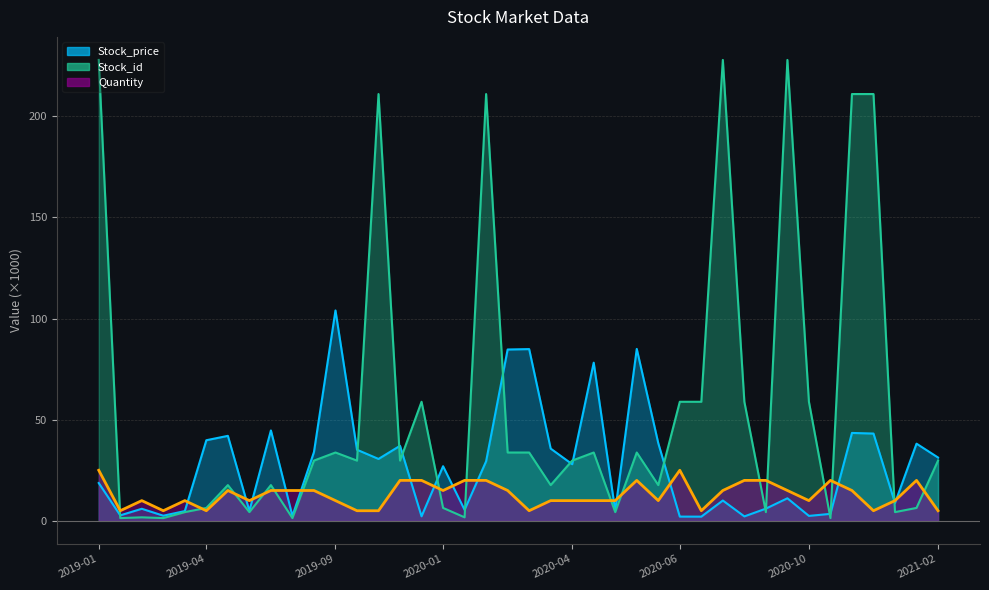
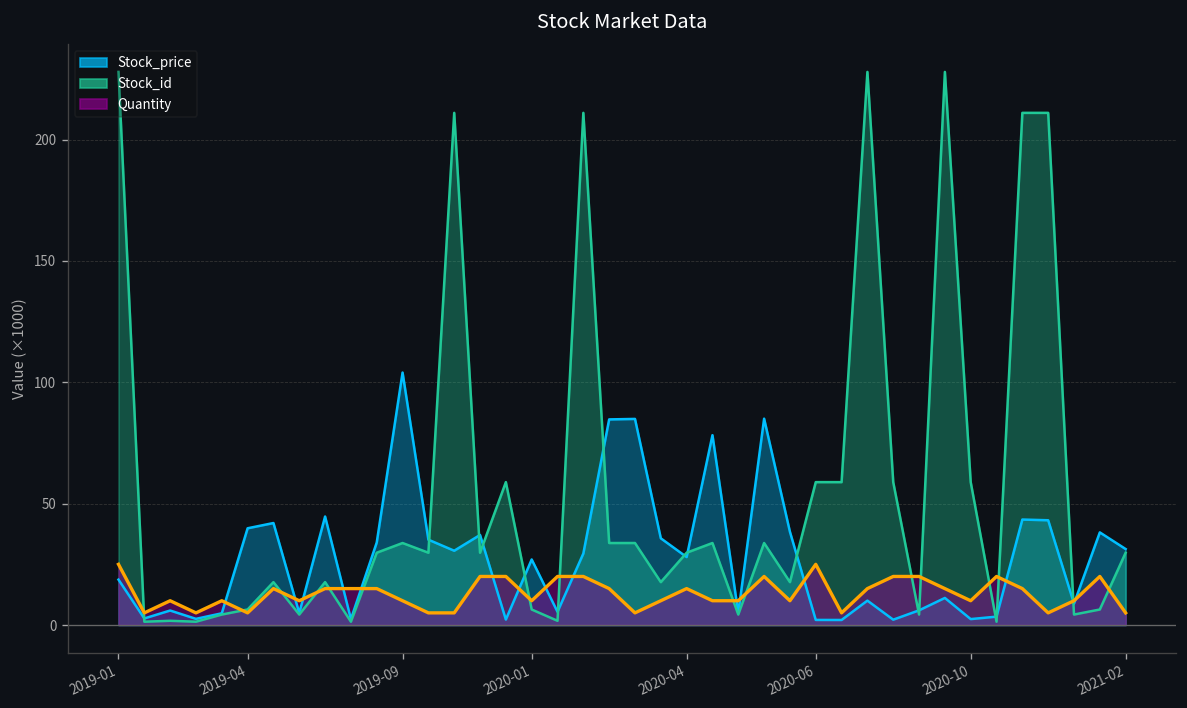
  {
    "Quantity": {
      "2019-01": 25,
      "2019-04": 5,
      "2019-09": 10,
-     "2020-01": 15,
-     "2020-04": 10,
+     "2020-01": 10,
+     "2020-04": 15,
      "2020-06": 25,
      "2020-10": 10,
      "2021-02": 5
    }
  }
